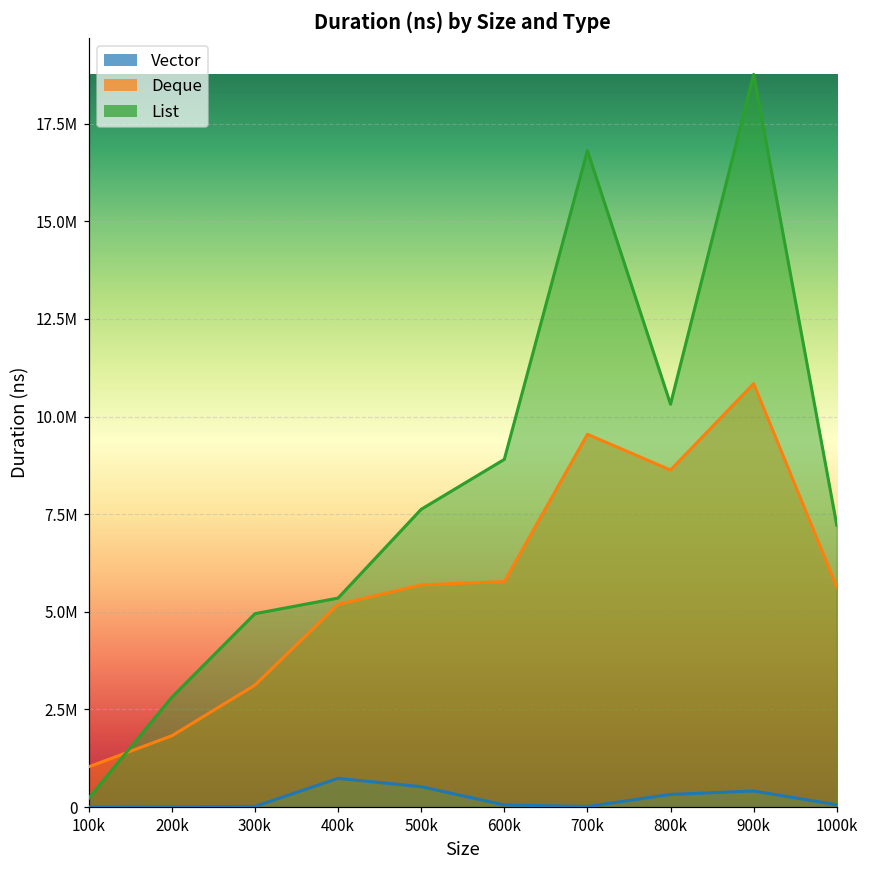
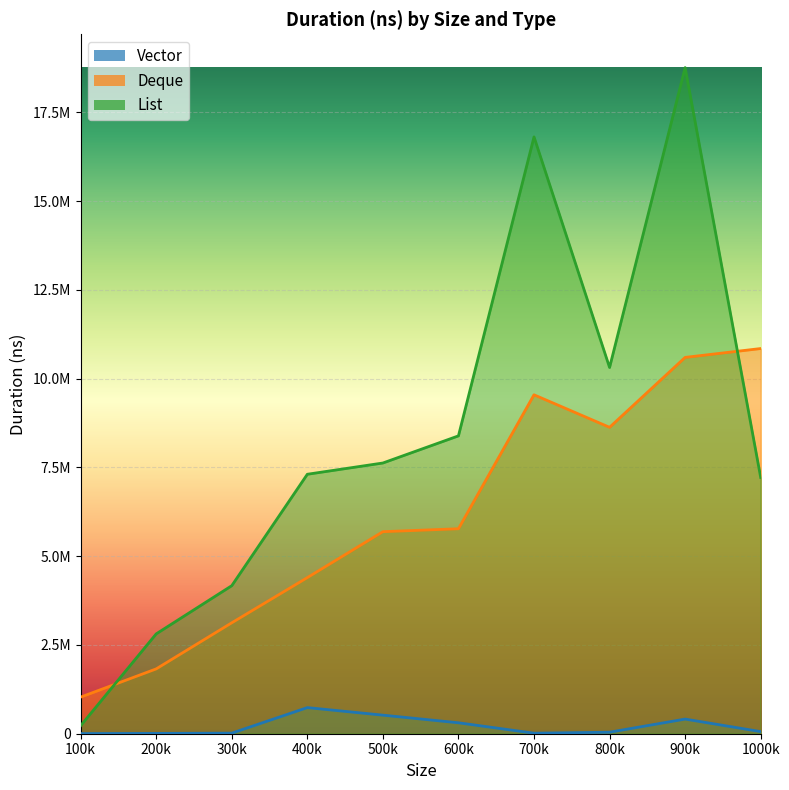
  {
    "Vector": {
      "100k": 0,
      "200k": 0,
      "300k": 0,
      "400k": 700000,
      "500k": 500000,
-     "600k": 100000,
+     "600k": 300000,
      "700k": 0,
-     "800k": 300000,
+     "800k": 0,
      "900k": 400000,
      "1000k": 100000
    },
    "Deque": {
      "100k": 1000000,
      "200k": 1800000,
      "300k": 3100000,
-     "400k": 5200000,
+     "400k": 4400000,
      "500k": 5700000,
      "600k": 5800000,
      "700k": 9500000,
      "800k": 8600000,
-     "900k": 10800000,
-     "1000k": 5600000
+     "900k": 10600000,
+     "1000k": 10800000
    },
    "List": {
      "100k": 200000,
      "200k": 2800000,
-     "300k": 5000000,
-     "400k": 5400000,
+     "300k": 4200000,
+     "400k": 7300000,
      "500k": 7600000,
-     "600k": 8900000,
+     "600k": 8400000,
      "700k": 16800000,
      "800k": 10300000,
      "900k": 18800000,
      "1000k": 7200000
    }
  }
